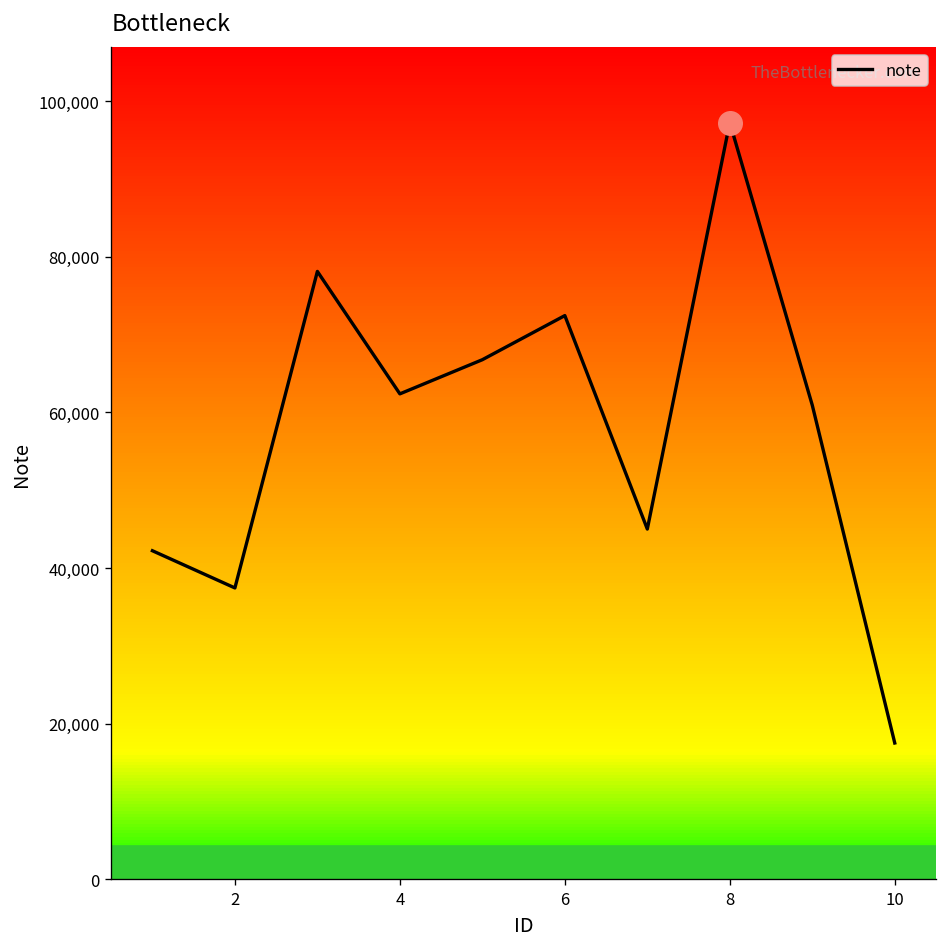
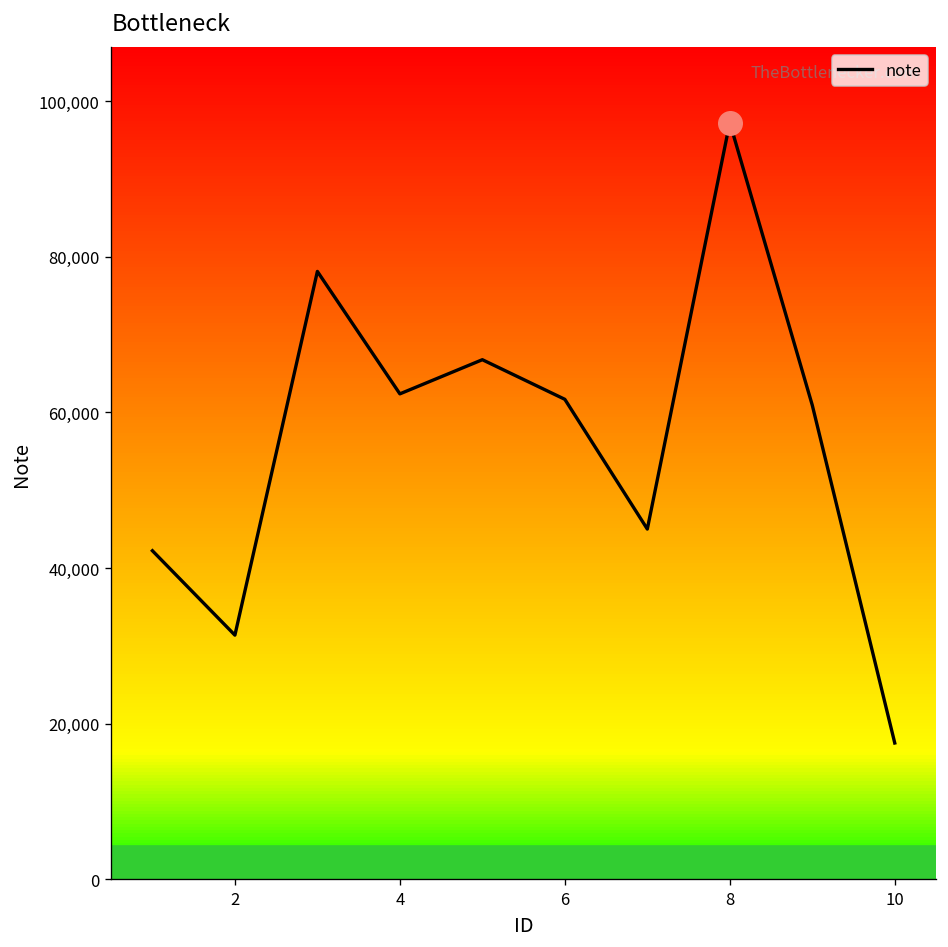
  {
    "note": {
-     "2": "37,000",
+     "2": "31,000",
      "4": "62,000",
-     "6": "72,000",
+     "6": "62,000",
      "10": "18,000"
    }
  }
